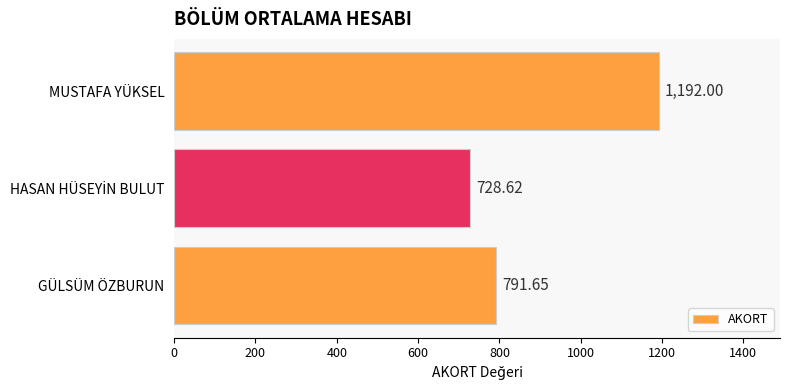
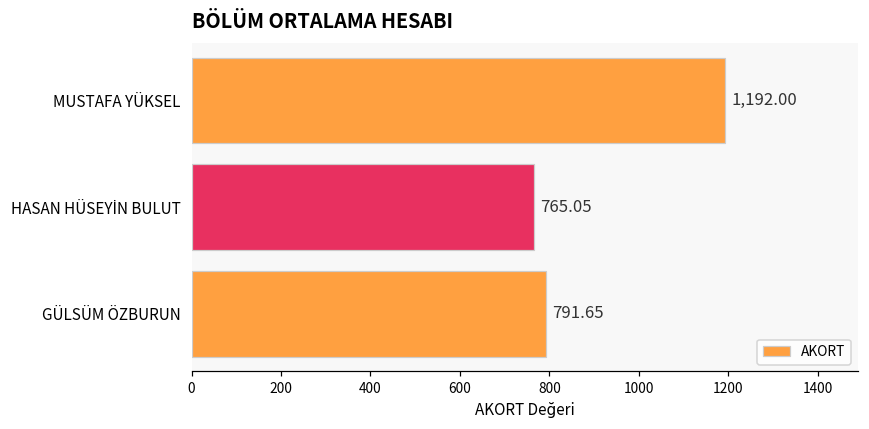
  {
    "MUSTAFA YÜKSEL": "1,192.00",
-   "HASAN HÜSEYİN BULUT": "728.62",
+   "HASAN HÜSEYİN BULUT": "765.05",
    "GÜLSÜM ÖZBURUN": "791.65"
  }
